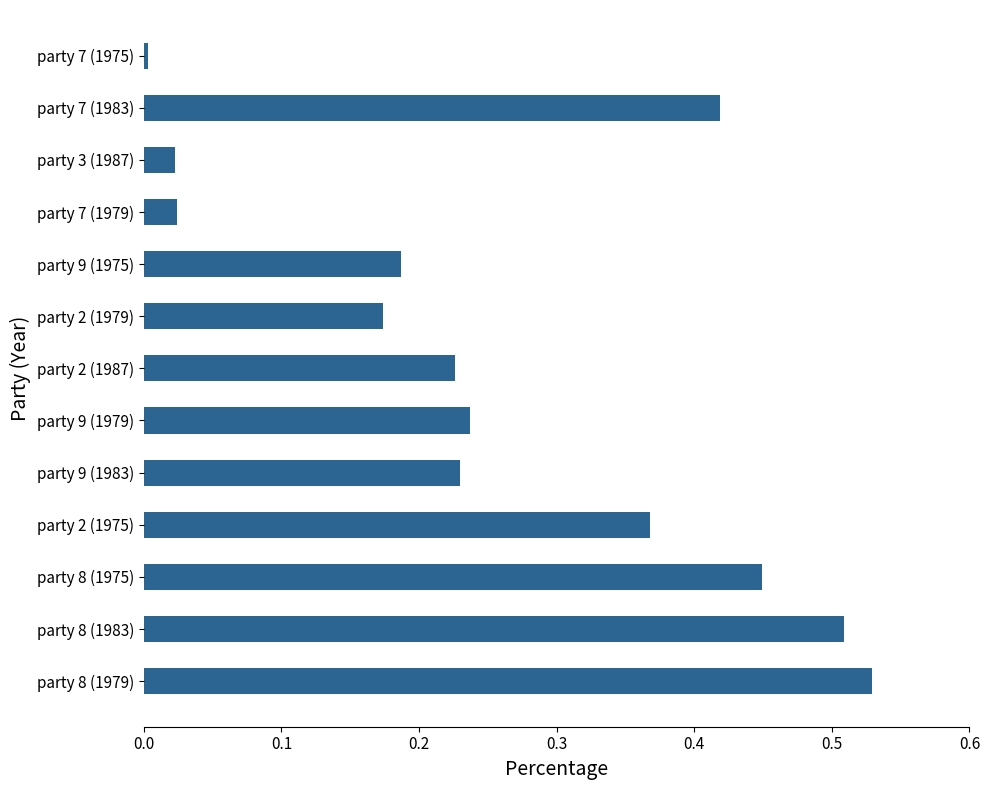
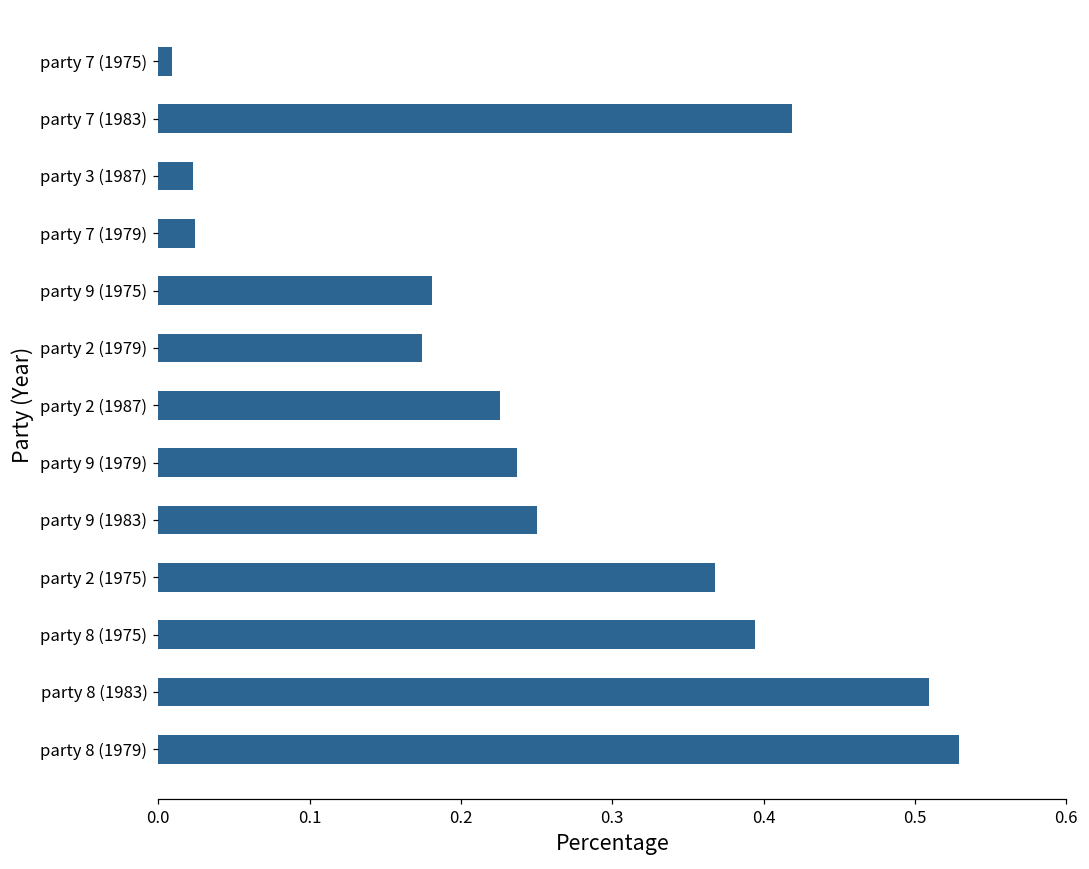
  {
-   "party 7 (1975)": 0.003,
+   "party 7 (1975)": 0.009,
    "party 7 (1983)": 0.419,
    "party 3 (1987)": 0.023,
    "party 7 (1979)": 0.024,
-   "party 9 (1975)": 0.187,
+   "party 9 (1975)": 0.181,
    "party 2 (1979)": 0.174,
    "party 2 (1987)": 0.226,
    "party 9 (1979)": 0.237,
-   "party 9 (1983)": 0.23,
+   "party 9 (1983)": 0.25,
    "party 2 (1975)": 0.368,
-   "party 8 (1975)": 0.449,
+   "party 8 (1975)": 0.394,
    "party 8 (1983)": 0.509,
    "party 8 (1979)": 0.529
  }
